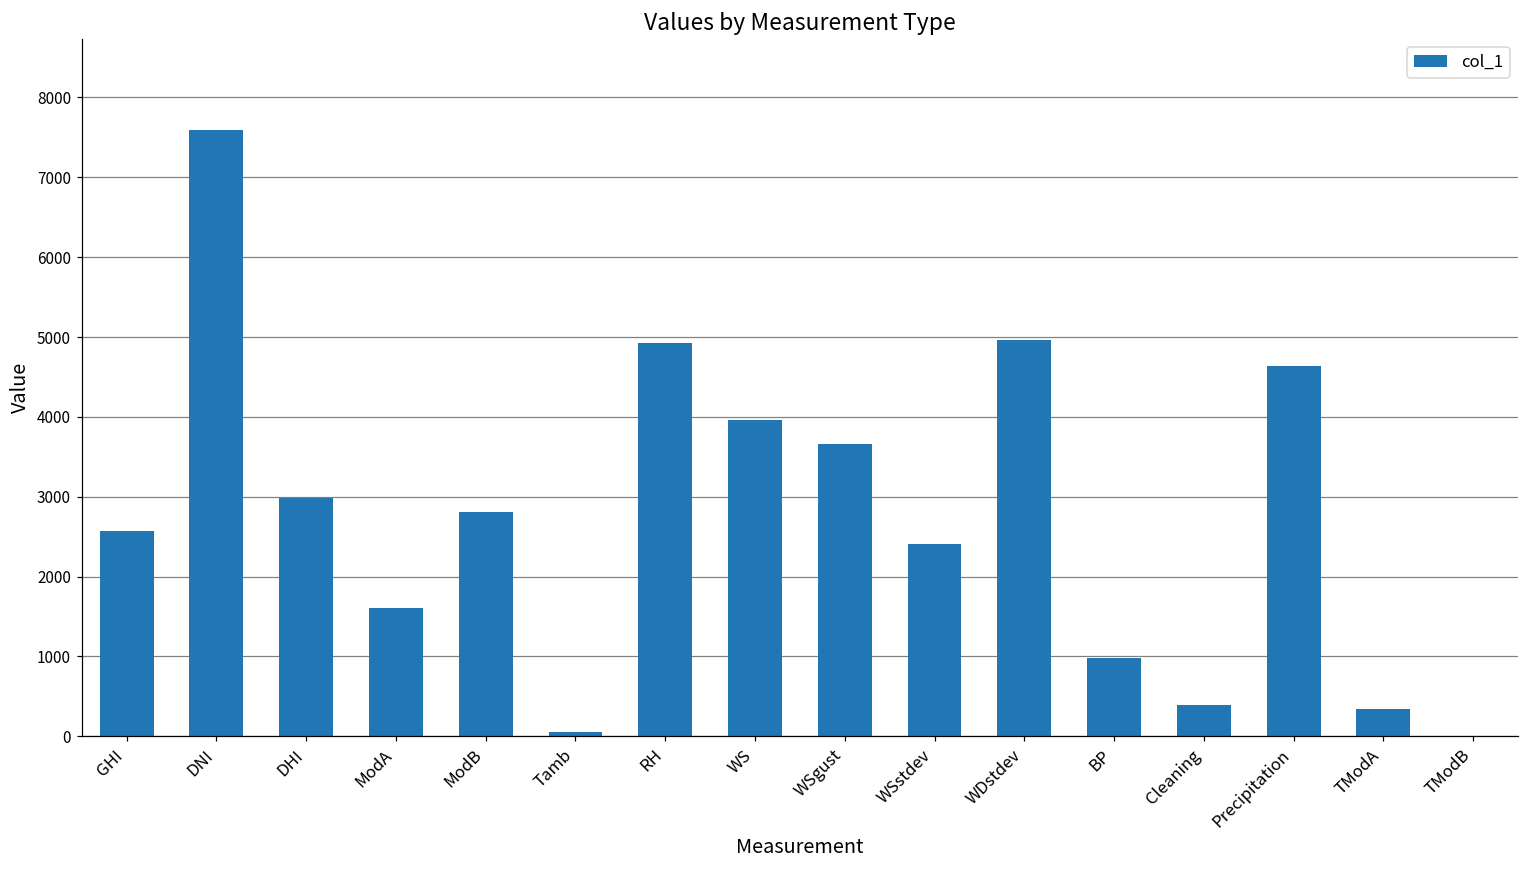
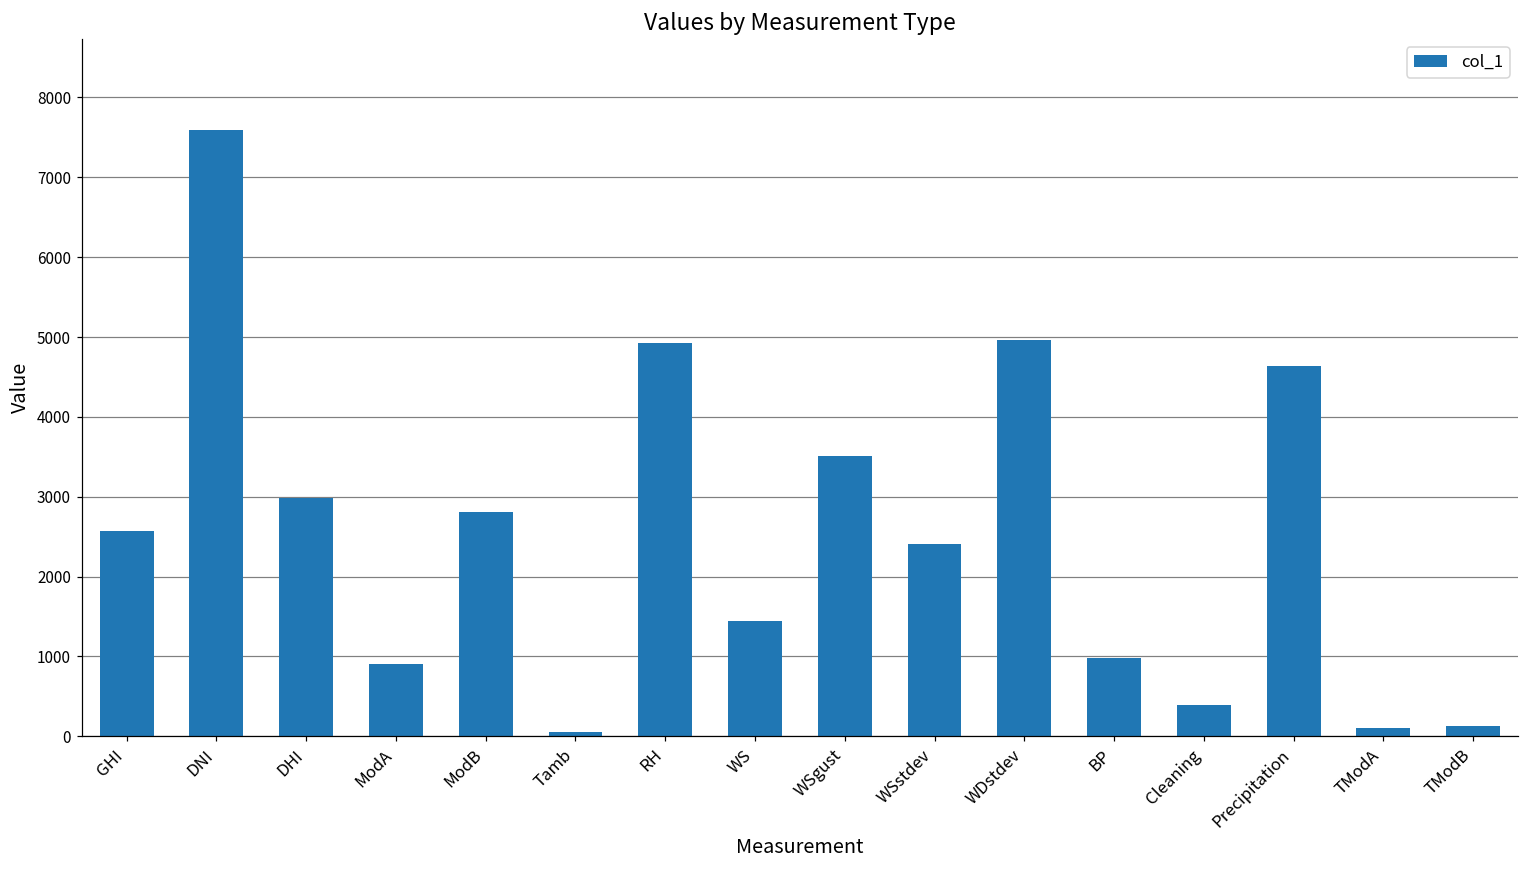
  {
    "GHI": 2600,
    "DNI": 7600,
    "DHI": 3000,
-   "ModA": 1600,
+   "ModA": 900,
    "ModB": 2800,
    "Tamb": 100,
    "RH": 4900,
-   "WS": 4000,
-   "WSgust": 3700,
+   "WS": 1400,
+   "WSgust": 3500,
    "WSstdev": 2400,
    "WDstdev": 5000,
    "BP": 1000,
    "Cleaning": 400,
    "Precipitation": 4600,
-   "TModA": 300,
-   "TModB": 0
+   "TModA": 100,
+   "TModB": 100
  }
